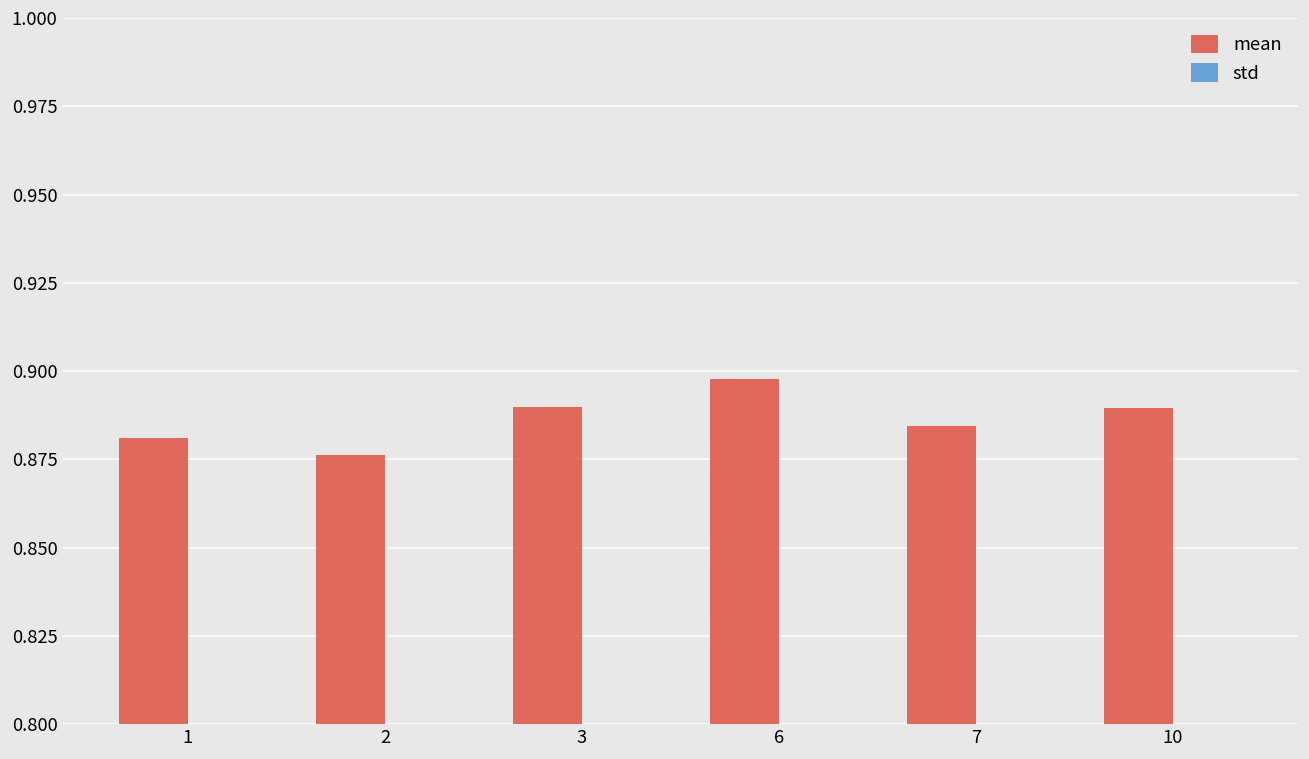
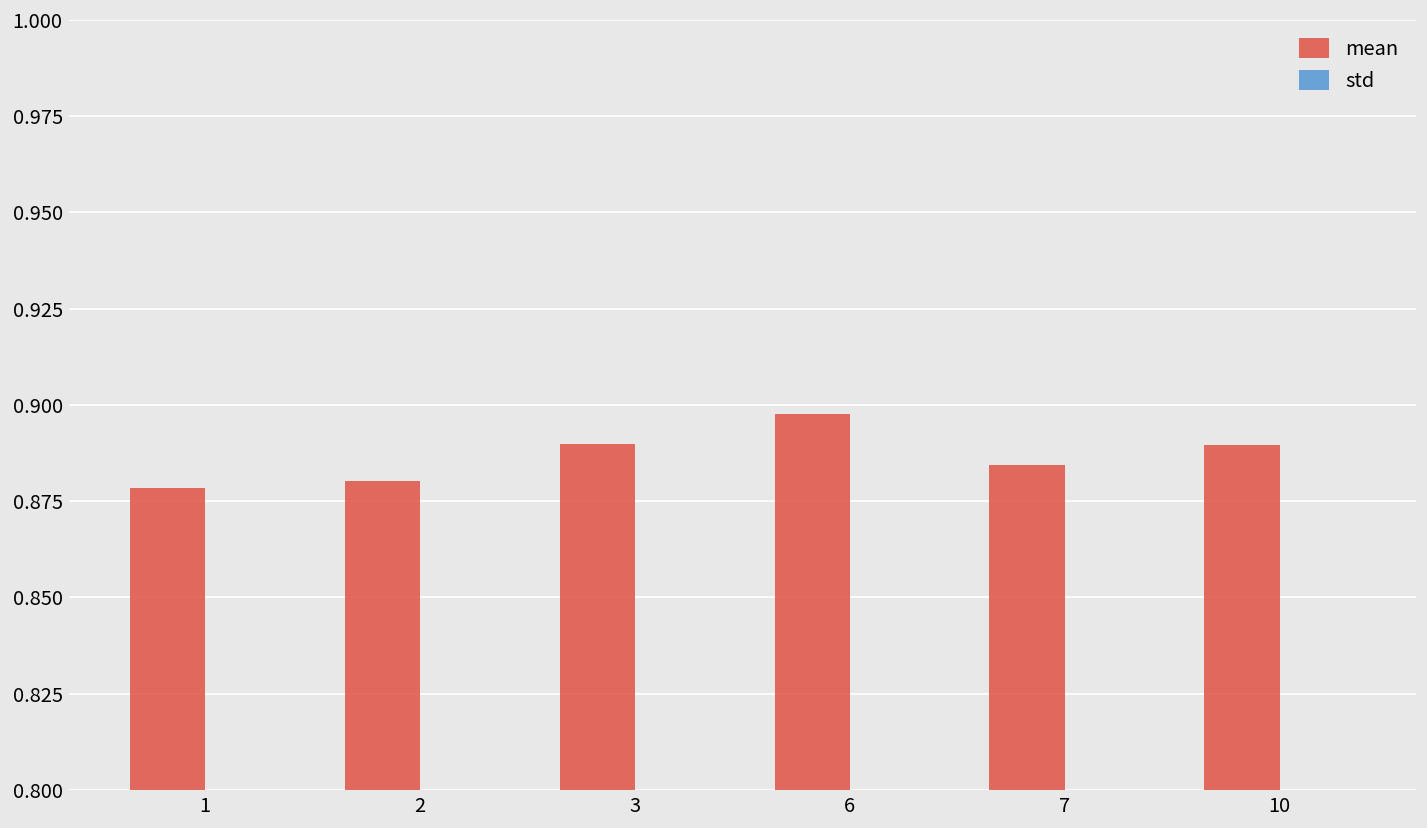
  {
    "mean": {
-     "1": 0.881,
-     "2": 0.876,
+     "1": 0.878,
+     "2": 0.880,
      "3": 0.890,
      "6": 0.898,
      "7": 0.884,
      "10": 0.889
    }
  }
